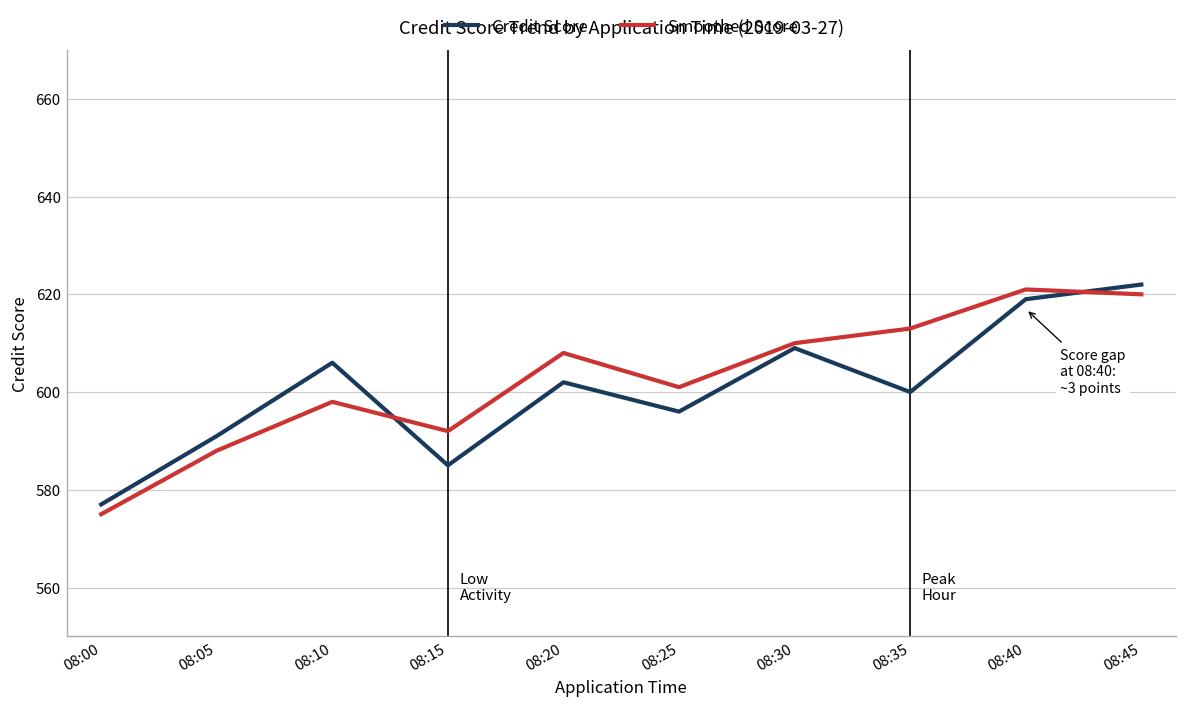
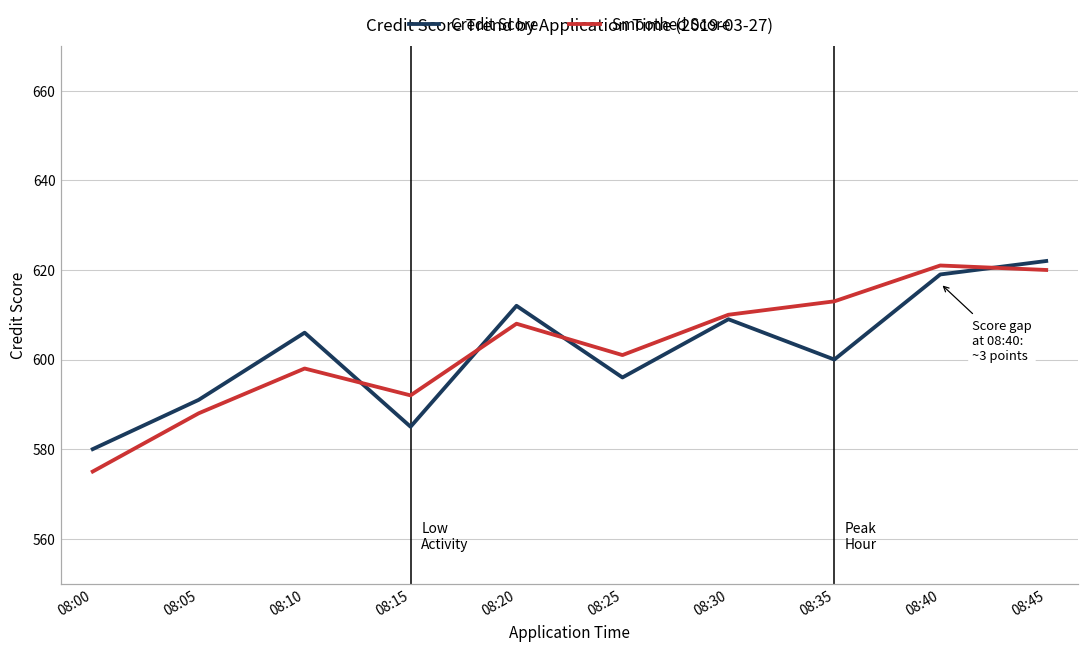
  {
    "Credit Score": {
-     "08:00": 577,
+     "08:00": 580,
      "08:05": 591,
      "08:10": 606,
      "08:15": 585,
-     "08:20": 602,
+     "08:20": 612,
      "08:25": 596,
      "08:30": 609,
      "08:35": 600,
      "08:45": 622
    },
    "Smoothed Score": {
      "08:00": 575,
      "08:05": 588,
      "08:10": 598,
      "08:15": 592,
      "08:20": 608,
      "08:25": 601,
      "08:30": 610,
      "08:35": 613,
      "08:40": 621,
      "08:45": 620
    }
  }
